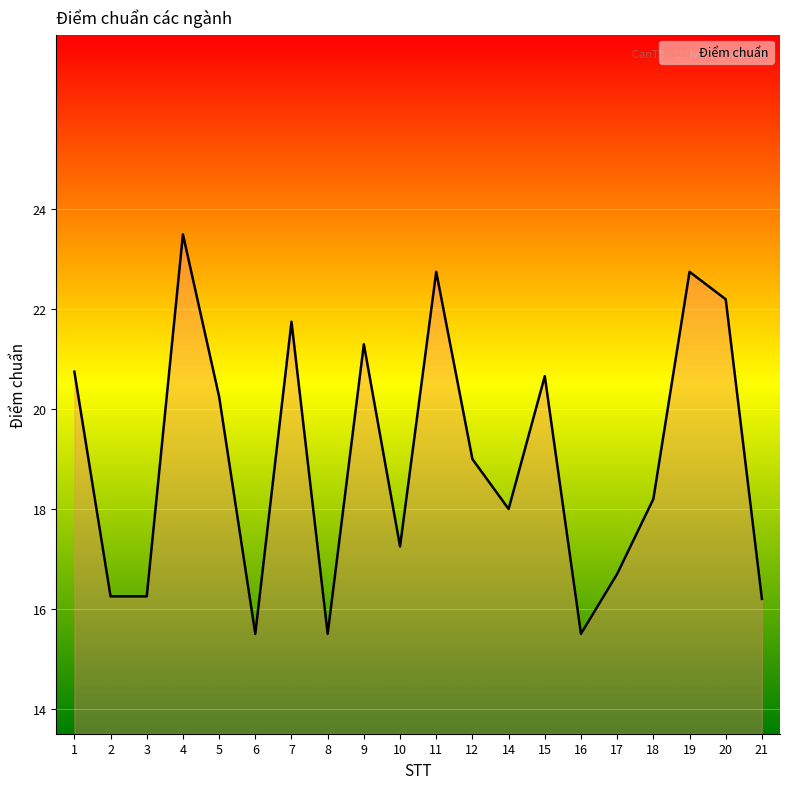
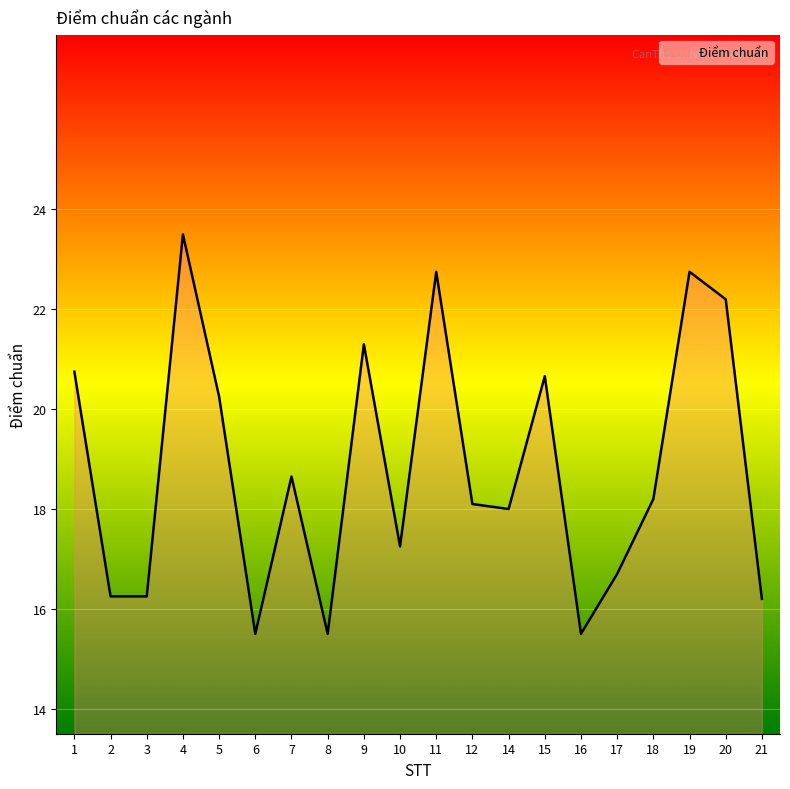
  {
    "1": 20.8,
    "2": 16.3,
    "3": 16.3,
    "4": 23.5,
    "5": 20.3,
    "6": 15.5,
-   "7": 21.8,
+   "7": 18.7,
    "8": 15.5,
    "9": 21.3,
    "10": 17.3,
    "11": 22.8,
-   "12": 19.0,
+   "12": 18.1,
    "14": 18.0,
    "15": 20.7,
    "16": 15.5,
    "17": 16.7,
    "18": 18.2,
    "19": 22.8,
    "20": 22.2,
    "21": 16.2
  }
